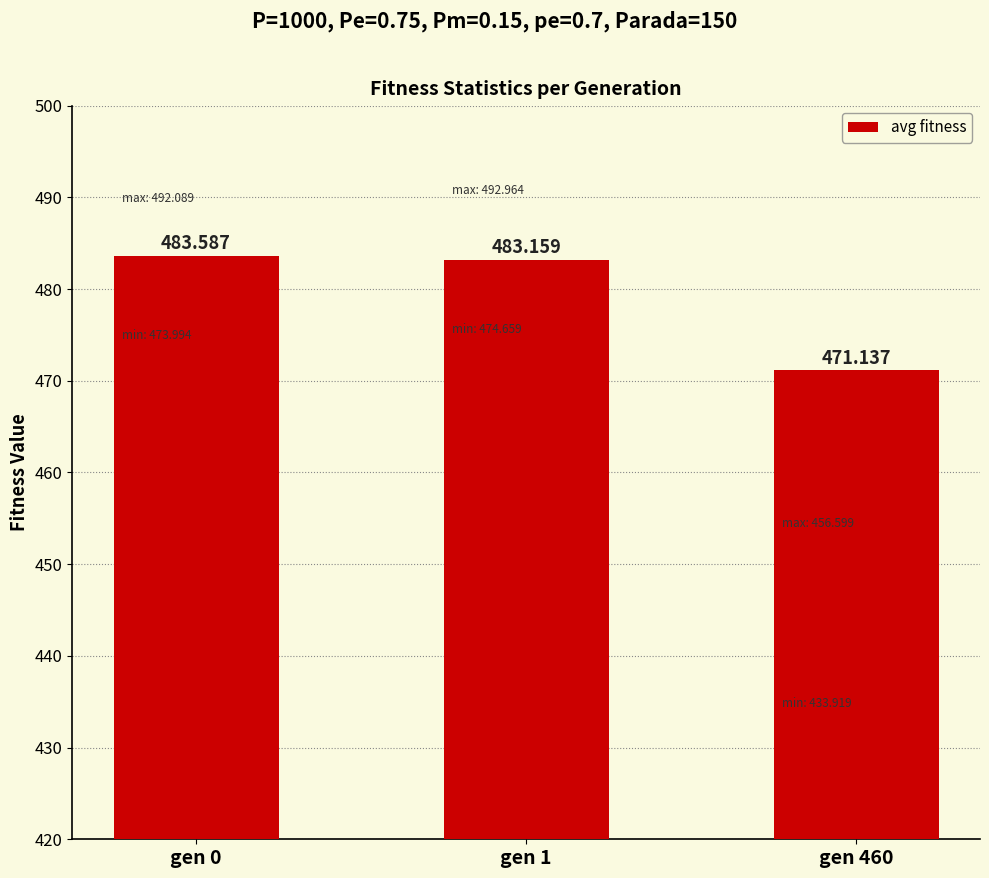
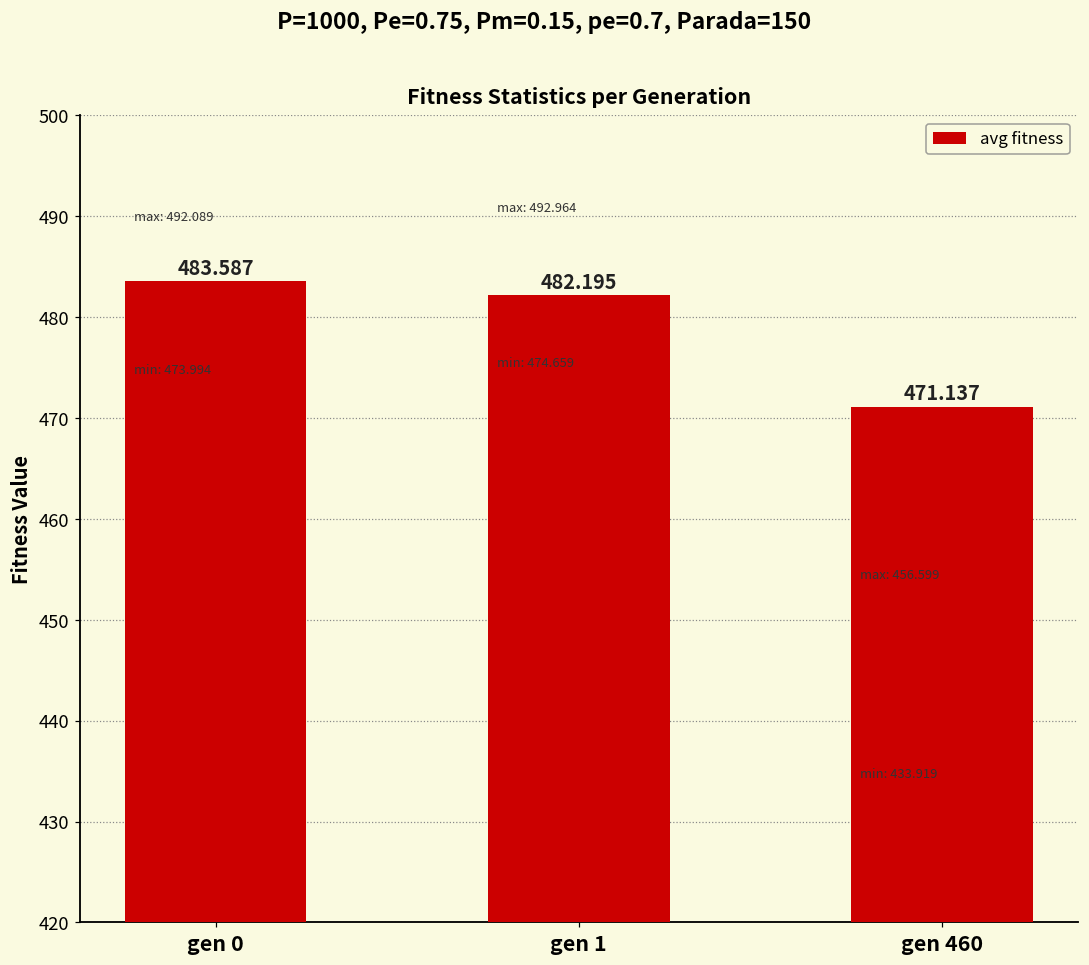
  {
    "gen 0": 483.587,
-   "gen 1": 483.159,
+   "gen 1": 482.195,
    "gen 460": 471.137
  }
